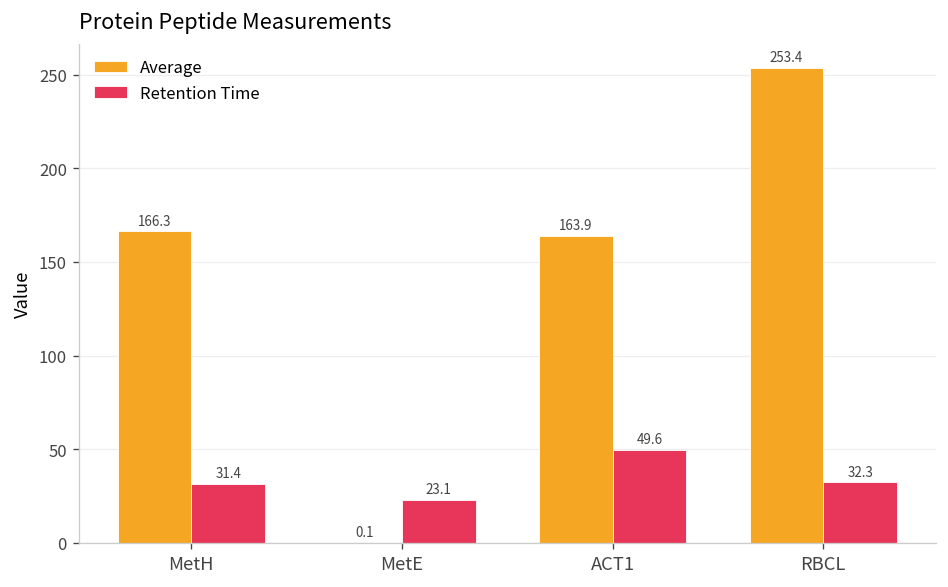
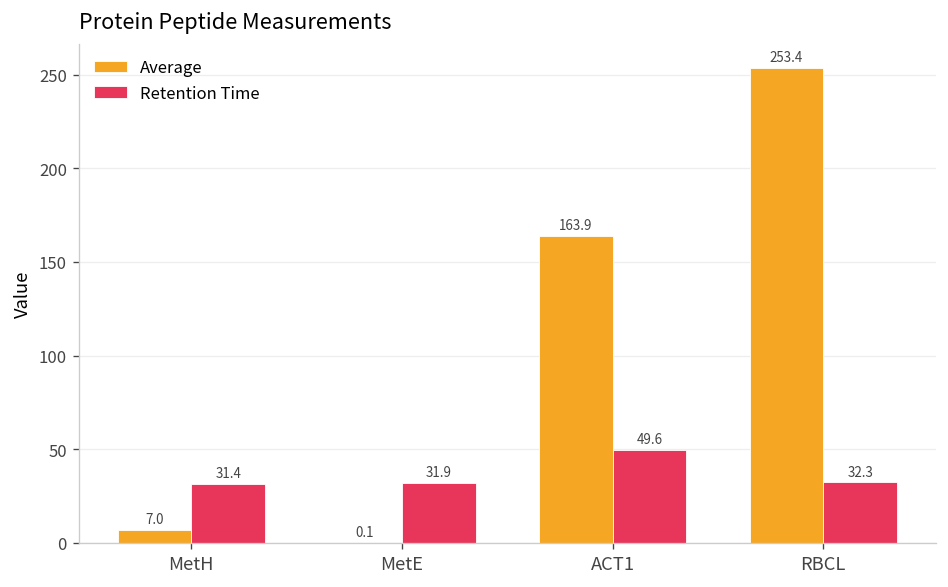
  {
    "Average": {
-     "MetH": 166.3,
+     "MetH": 7.0,
      "MetE": 0.1,
      "ACT1": 163.9,
      "RBCL": 253.4
    },
    "Retention Time": {
      "MetH": 31.4,
-     "MetE": 23.1,
+     "MetE": 31.9,
      "ACT1": 49.6,
      "RBCL": 32.3
    }
  }
